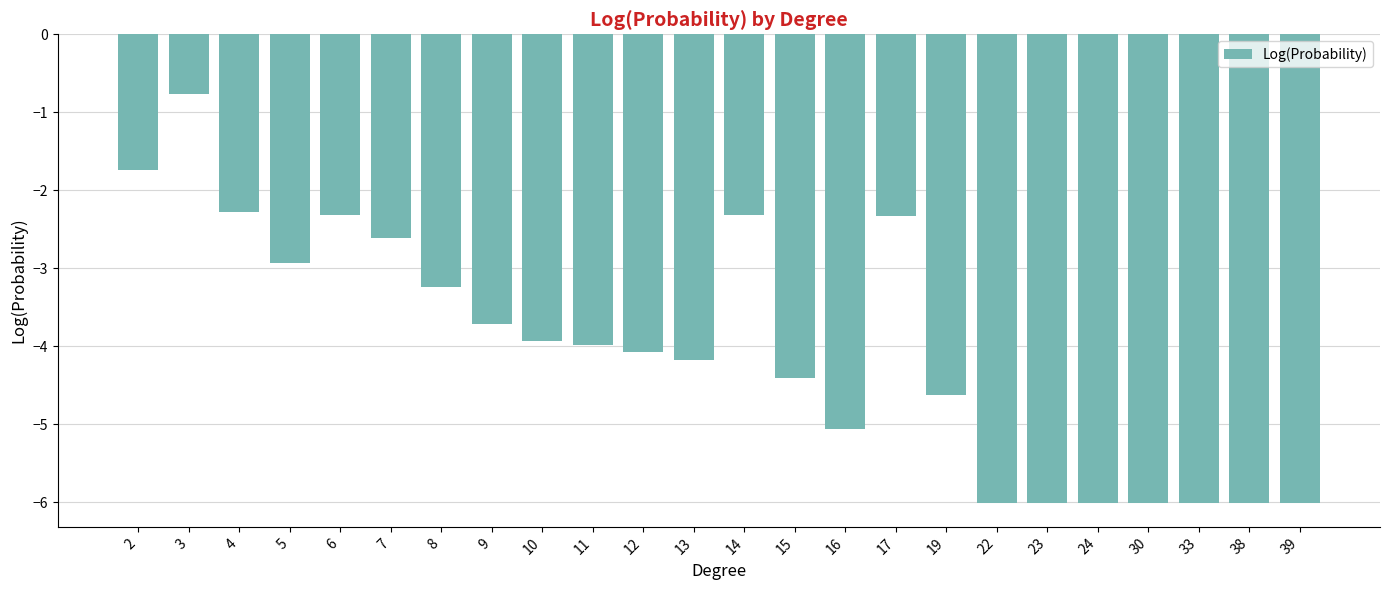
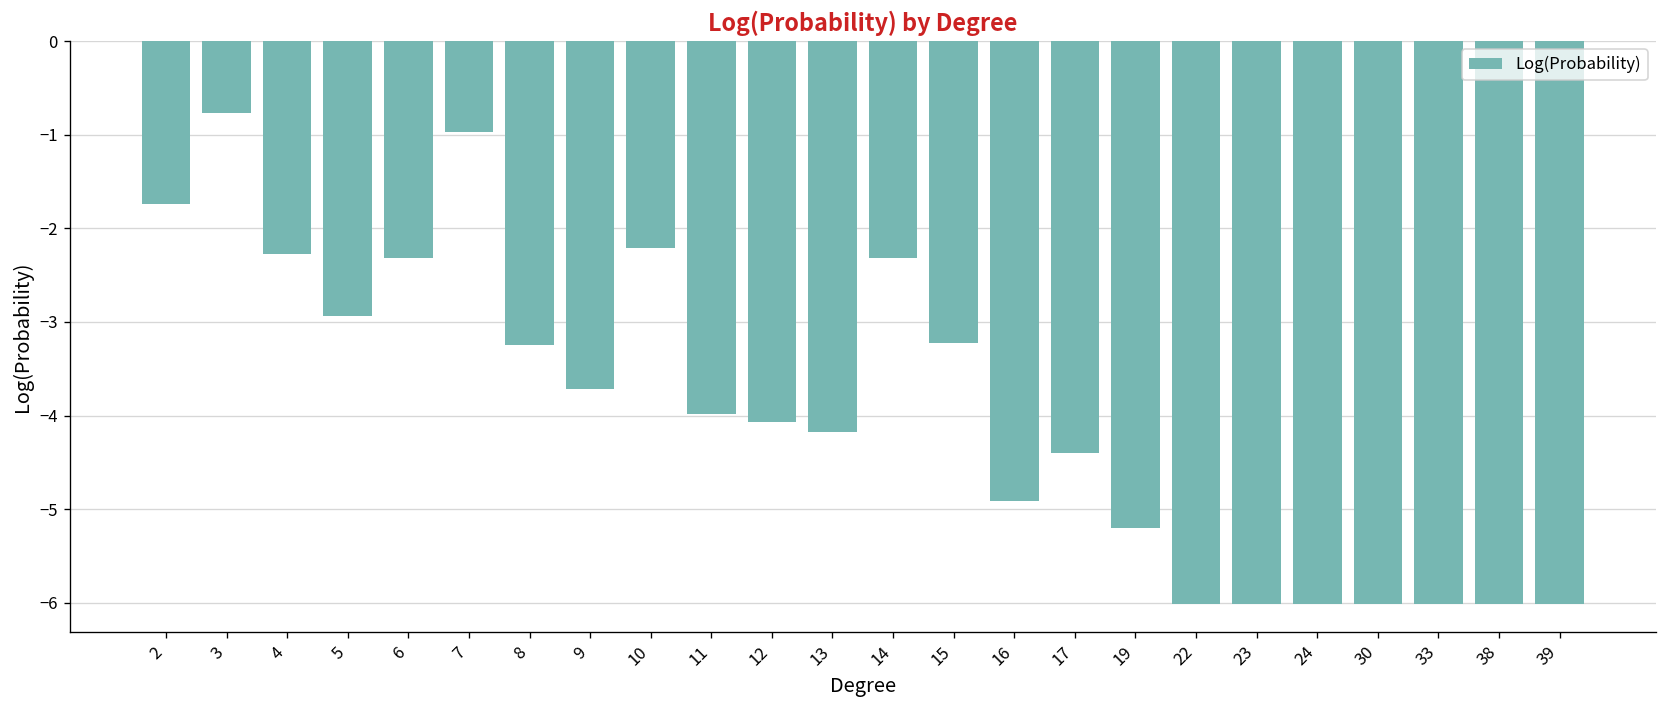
  {
    "2": -1.7,
    "3": -0.8,
    "4": -2.3,
    "5": -2.9,
    "6": -2.3,
-   "7": -2.6,
+   "7": -1.0,
    "8": -3.2,
    "9": -3.7,
-   "10": -3.9,
+   "10": -2.2,
    "11": -4.0,
    "12": -4.1,
    "13": -4.2,
    "14": -2.3,
-   "15": -4.4,
-   "16": -5.1,
-   "17": -2.3,
-   "19": -4.6,
+   "15": -3.2,
+   "16": -4.9,
+   "17": -4.4,
+   "19": -5.2,
    "22": -6.0,
    "23": -6.0,
    "24": -6.0,
    "30": -6.0,
    "33": -6.0,
    "38": -6.0,
    "39": -6.0
  }
